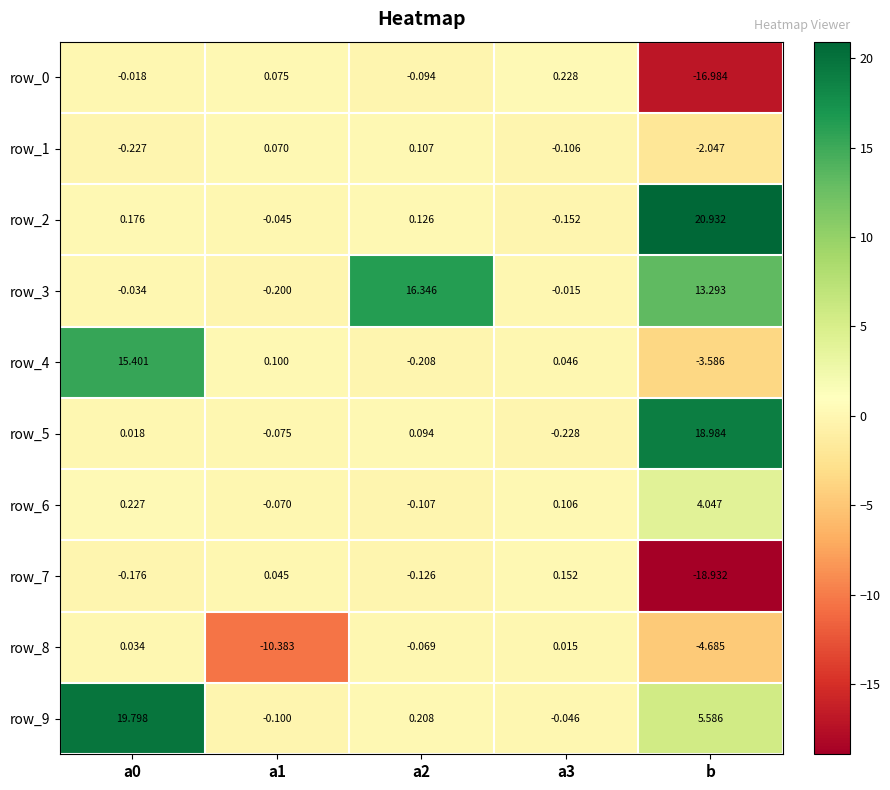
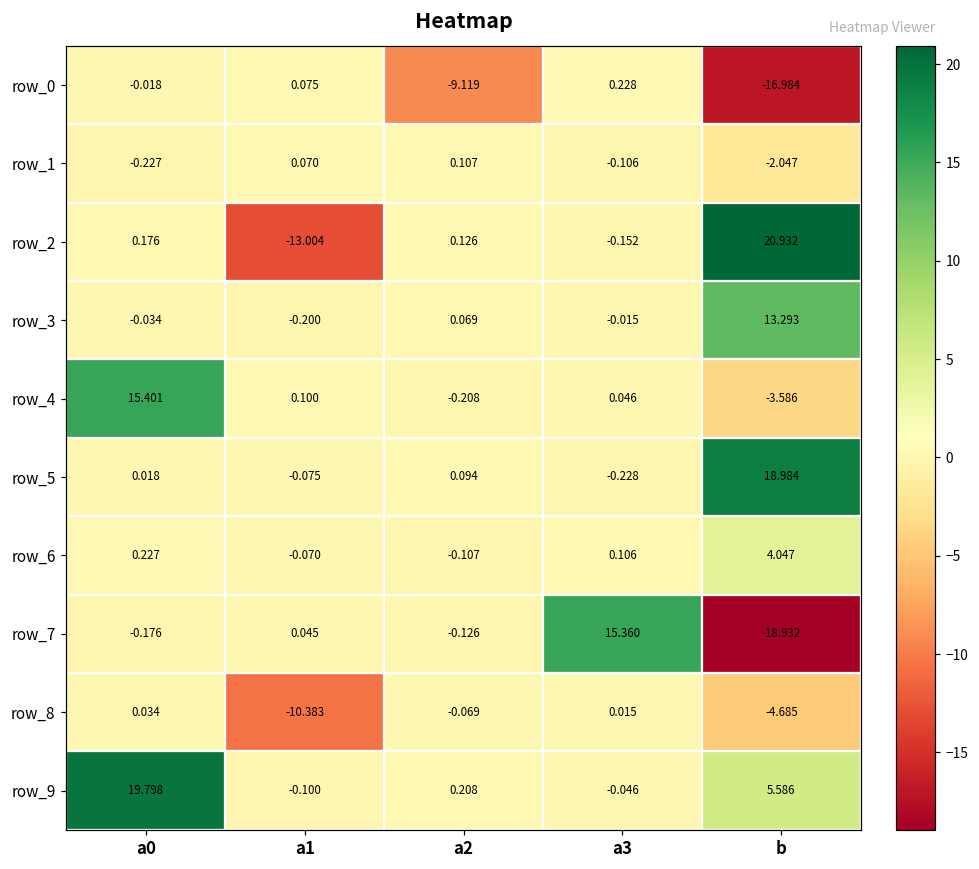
  {
    "row_0": {
      "a0": -0.018,
      "a1": 0.075,
-     "a2": -0.094,
+     "a2": -9.119,
      "a3": 0.228,
      "b": -16.984
    },
    "row_1": {
      "a0": -0.227,
      "a1": 0.070,
      "a2": 0.107,
      "a3": -0.106,
      "b": -2.047
    },
    "row_2": {
      "a0": 0.176,
-     "a1": -0.045,
+     "a1": -13.004,
      "a2": 0.126,
      "a3": -0.152,
      "b": 20.932
    },
    "row_3": {
      "a0": -0.034,
      "a1": -0.200,
-     "a2": 16.346,
+     "a2": 0.069,
      "a3": -0.015,
      "b": 13.293
    },
    "row_4": {
      "a0": 15.401,
      "a1": 0.100,
      "a2": -0.208,
      "a3": 0.046,
      "b": -3.586
    },
    "row_5": {
      "a0": 0.018,
      "a1": -0.075,
      "a2": 0.094,
      "a3": -0.228,
      "b": 18.984
    },
    "row_6": {
      "a0": 0.227,
      "a1": -0.070,
      "a2": -0.107,
      "a3": 0.106,
      "b": 4.047
    },
    "row_7": {
      "a0": -0.176,
      "a1": 0.045,
      "a2": -0.126,
-     "a3": 0.152,
+     "a3": 15.360,
      "b": -18.932
    },
    "row_8": {
      "a0": 0.034,
      "a1": -10.383,
      "a2": -0.069,
      "a3": 0.015,
      "b": -4.685
    },
    "row_9": {
      "a0": 19.798,
      "a1": -0.100,
      "a2": 0.208,
      "a3": -0.046,
      "b": 5.586
    }
  }
